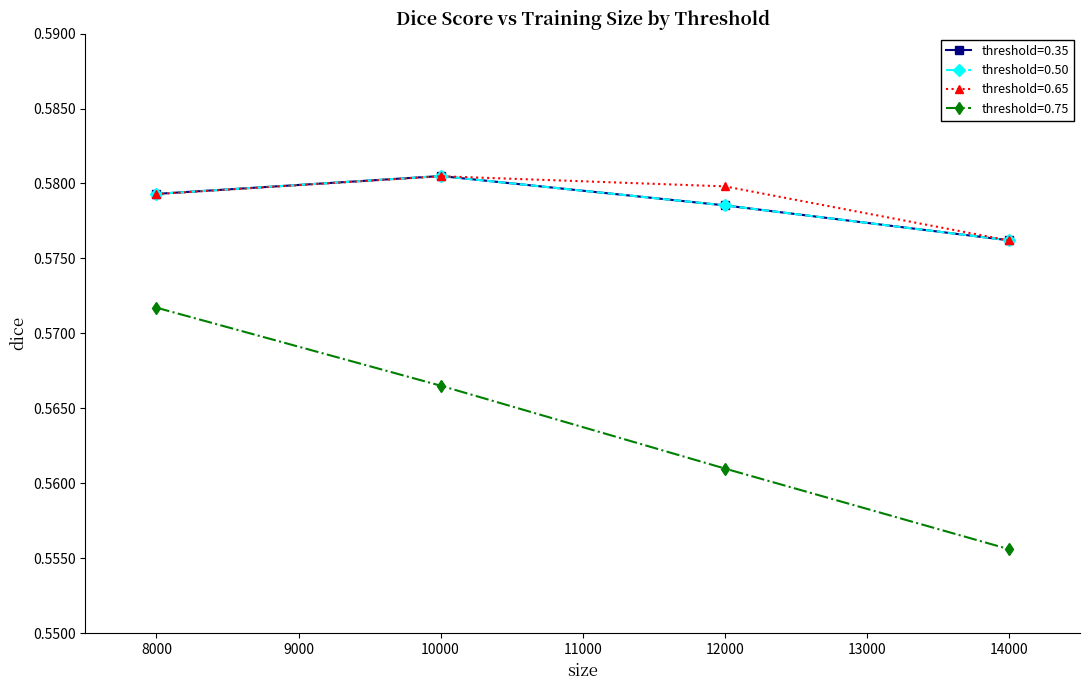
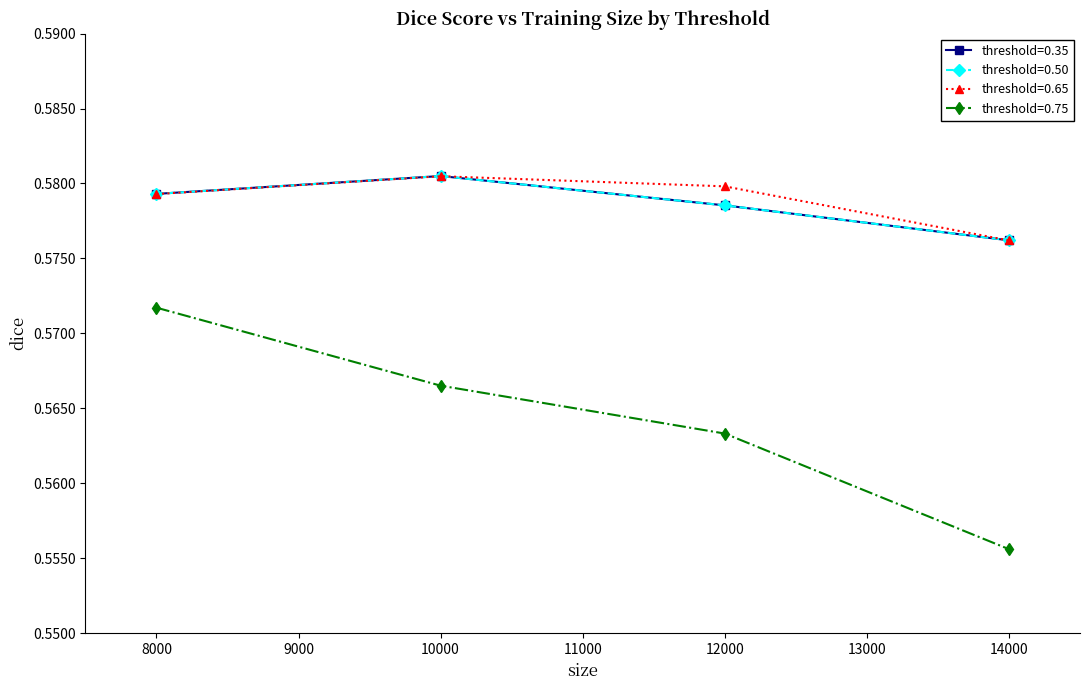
  {
    "threshold=0.50": {
      "12000": 0.5785
    },
    "threshold=0.65": {
      "12000": 0.5798
    },
    "threshold=0.75": {
      "8000": 0.5717,
      "10000": 0.5665,
-     "12000": 0.5610,
+     "12000": 0.5633,
      "14000": 0.5556
    }
  }
